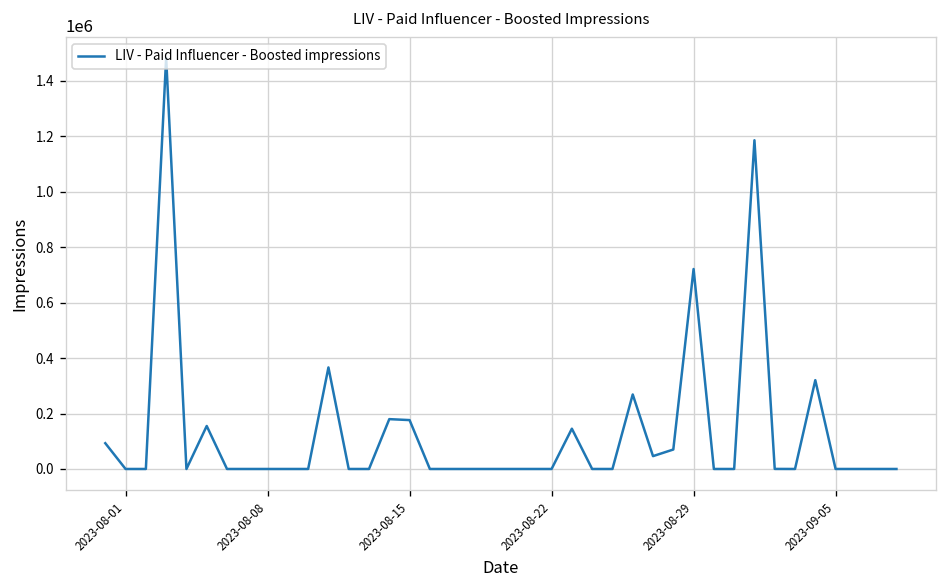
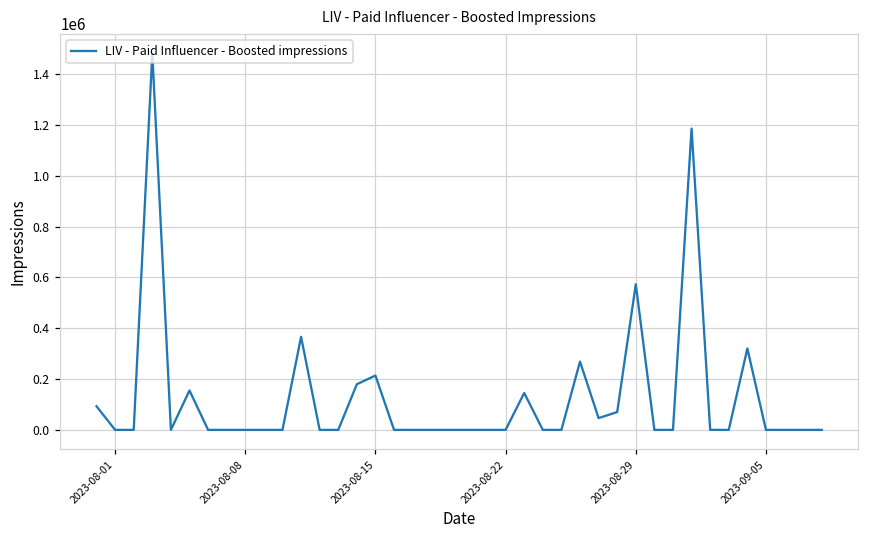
  {
    "2023-08-01": 0,
    "2023-08-08": 0,
-   "2023-08-15": 180000,
+   "2023-08-15": 210000,
    "2023-08-22": 0,
-   "2023-08-29": 720000,
+   "2023-08-29": 570000,
    "2023-09-05": 0
  }
